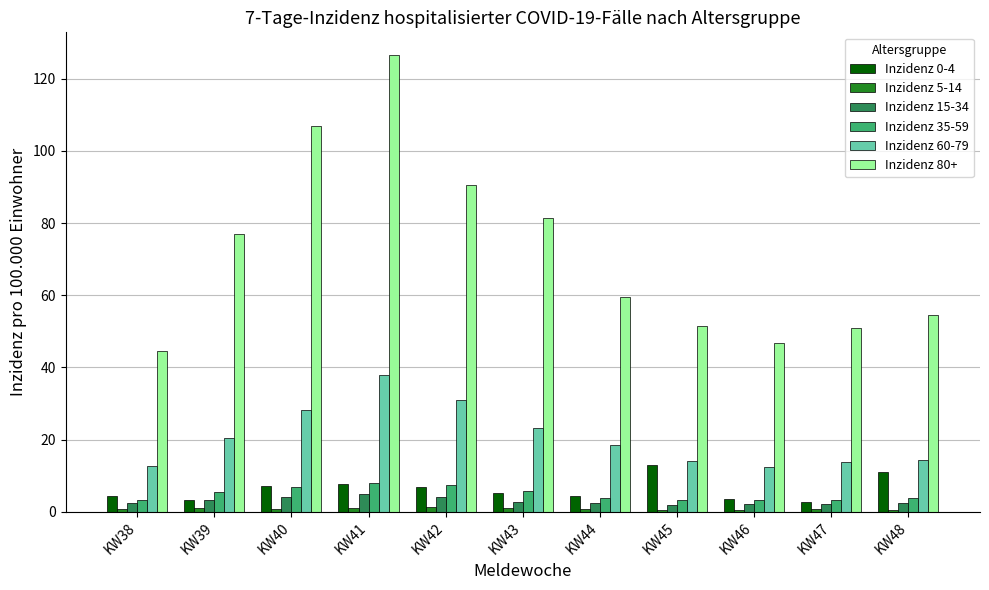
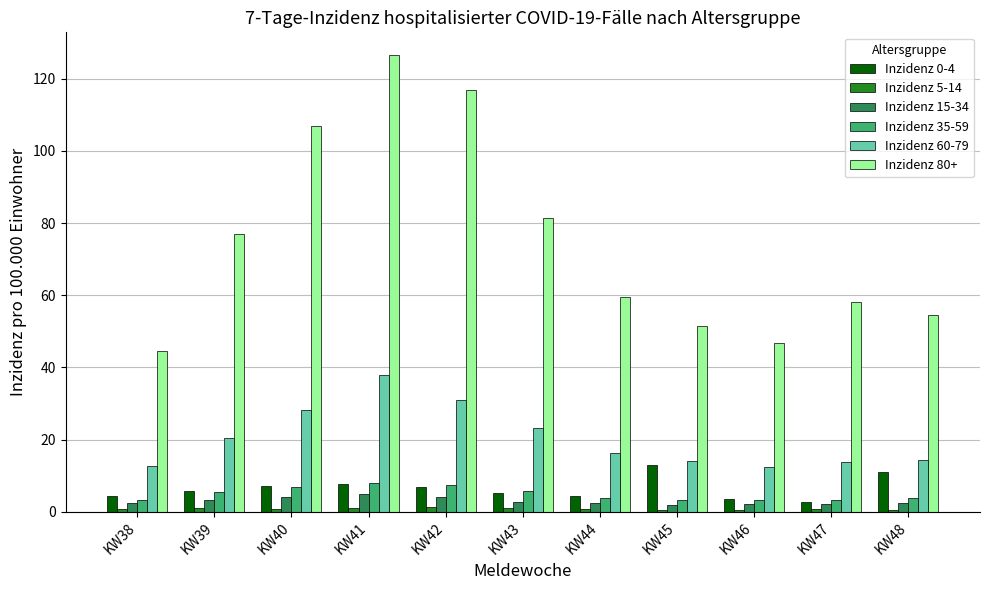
  {
    "Inzidenz 0-4": {
      "KW38": 4,
-     "KW39": 3,
+     "KW39": 6,
      "KW40": 7,
      "KW41": 8,
      "KW42": 7,
      "KW43": 5,
      "KW44": 4,
      "KW45": 13,
      "KW46": 4,
      "KW47": 3,
      "KW48": 11
    },
    "Inzidenz 60-79": {
      "KW38": 13,
      "KW39": 20,
      "KW40": 28,
      "KW41": 38,
      "KW42": 31,
      "KW43": 23,
-     "KW44": 19,
+     "KW44": 16,
      "KW45": 14,
      "KW46": 13,
      "KW47": 14,
      "KW48": 14
    },
    "Inzidenz 80+": {
      "KW38": 45,
      "KW39": 77,
      "KW40": 107,
      "KW41": 126,
-     "KW42": 90,
+     "KW42": 117,
      "KW43": 81,
      "KW44": 59,
      "KW45": 52,
      "KW46": 47,
-     "KW47": 51,
+     "KW47": 58,
      "KW48": 55
    }
  }
